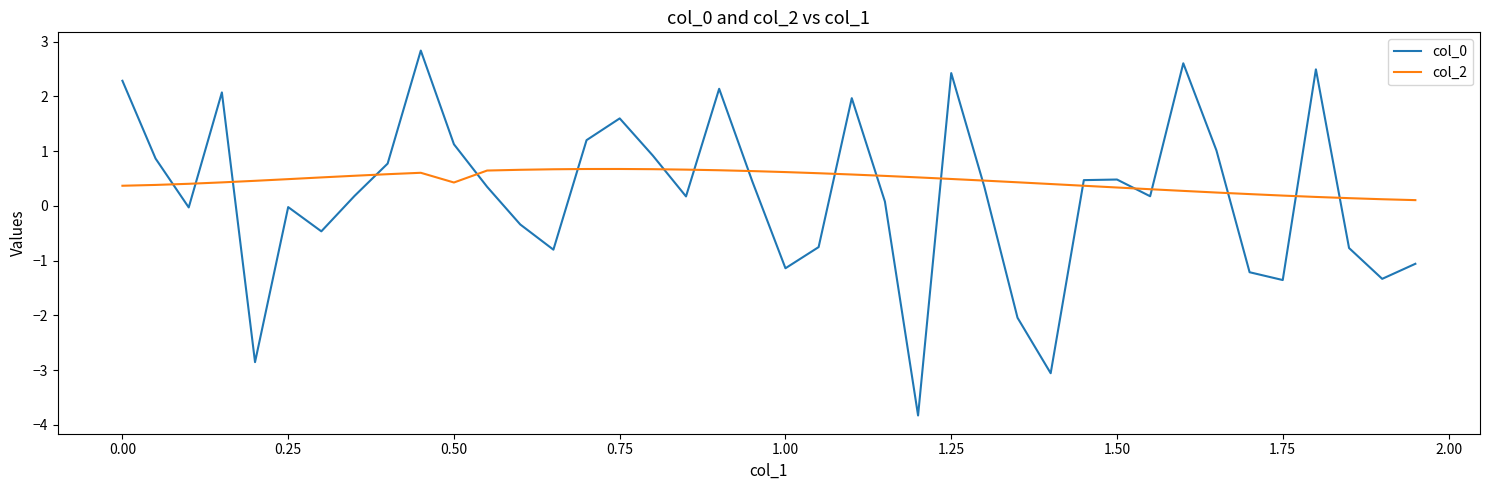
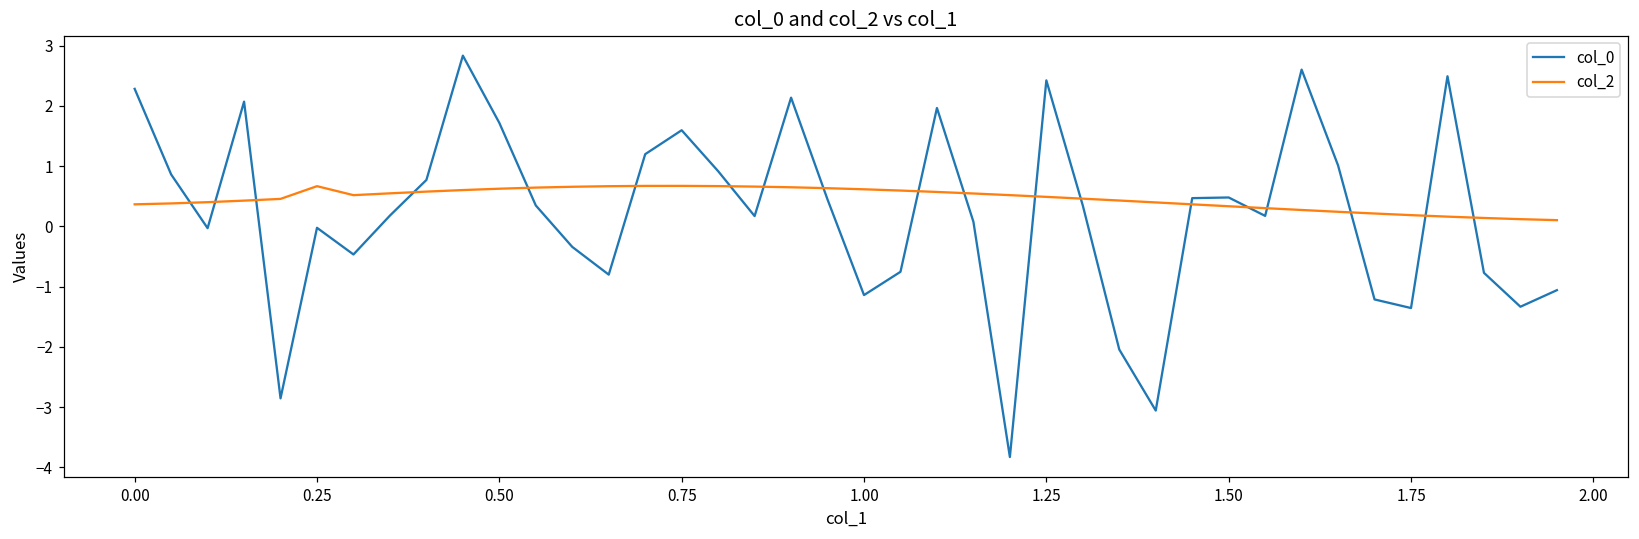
  {
    "col_0": {
      "0.00": 2.3,
      "0.25": 0.0,
-     "0.50": 1.1,
+     "0.50": 1.7,
      "0.75": 1.6,
      "1.00": -1.1,
      "1.25": 2.4,
      "1.50": 0.5,
      "1.75": -1.4
    },
    "col_2": {
      "0.00": 0.4,
-     "0.25": 0.5,
-     "0.50": 0.4,
+     "0.25": 0.7,
+     "0.50": 0.6,
      "0.75": 0.7,
      "1.00": 0.6,
      "1.25": 0.5,
      "1.50": 0.3,
      "1.75": 0.2
    }
  }
